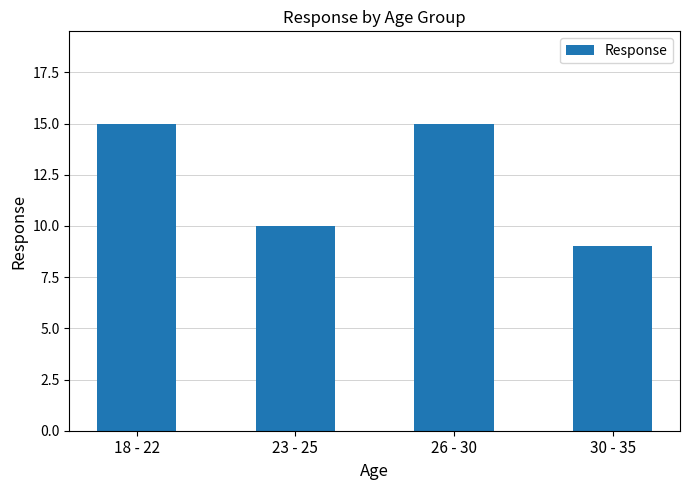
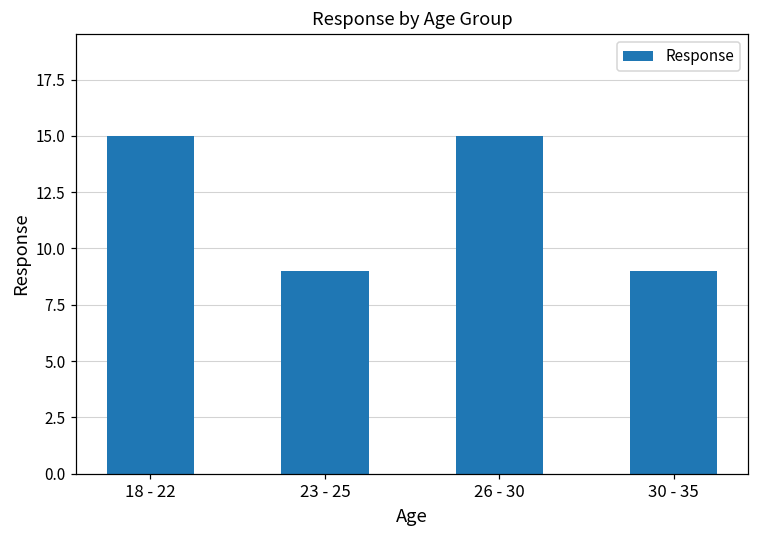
  {
    "18 - 22": 15,
-   "23 - 25": 10,
+   "23 - 25": 9,
    "26 - 30": 15,
    "30 - 35": 9
  }
